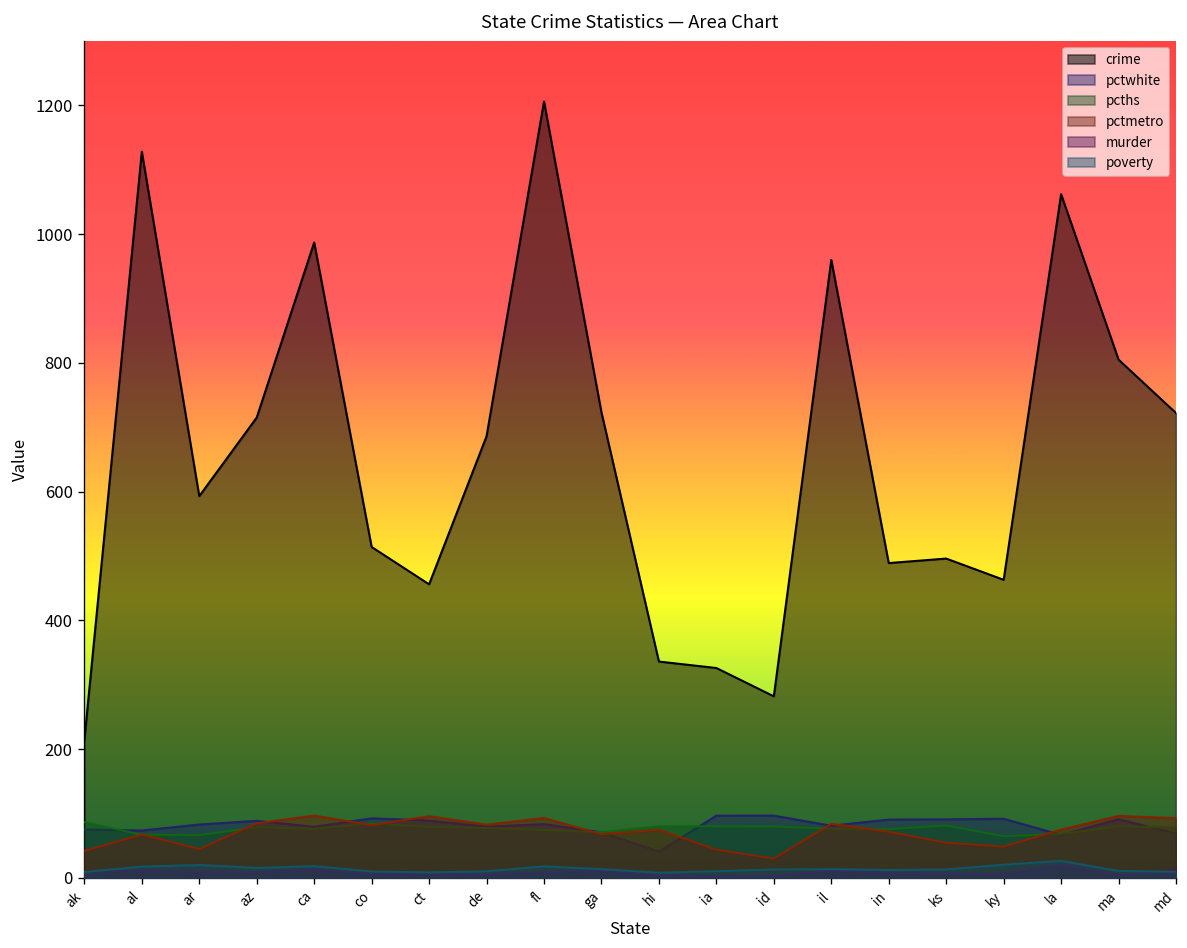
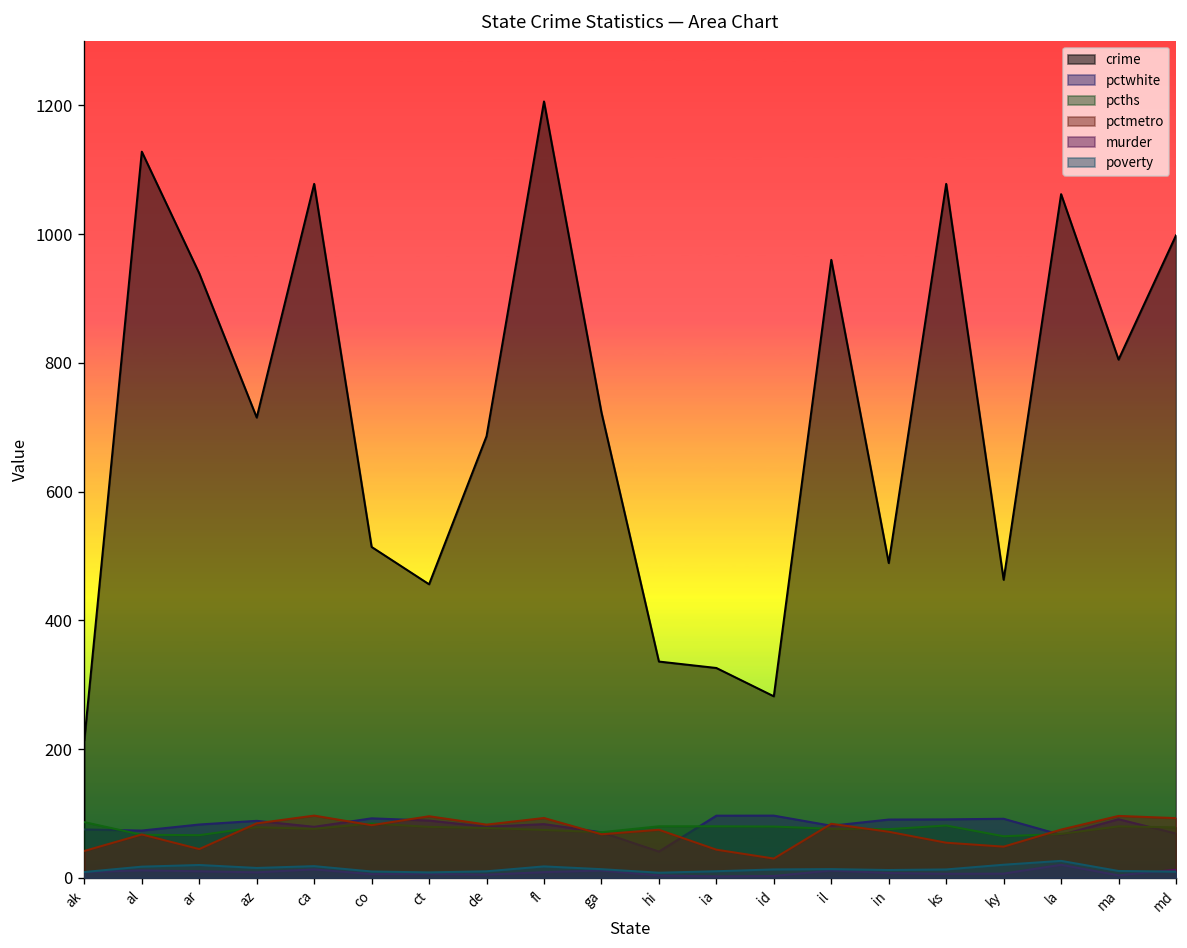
  {
    "crime": {
      "ak": 210,
      "al": 1130,
-     "ar": 590,
+     "ar": 940,
      "az": 720,
-     "ca": 990,
+     "ca": 1080,
      "co": 510,
      "ct": 460,
      "de": 690,
      "fl": 1210,
      "ga": 720,
      "hi": 340,
      "ia": 330,
      "id": 280,
      "il": 960,
      "in": 490,
-     "ks": 500,
+     "ks": 1080,
      "ky": 460,
      "la": 1060,
      "ma": 810,
-     "md": 720
+     "md": 1000
    }
  }
